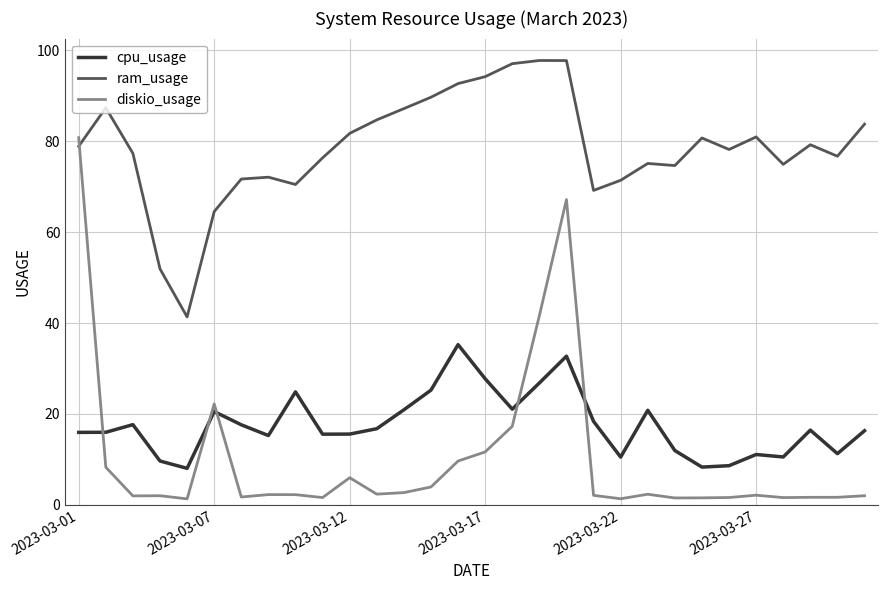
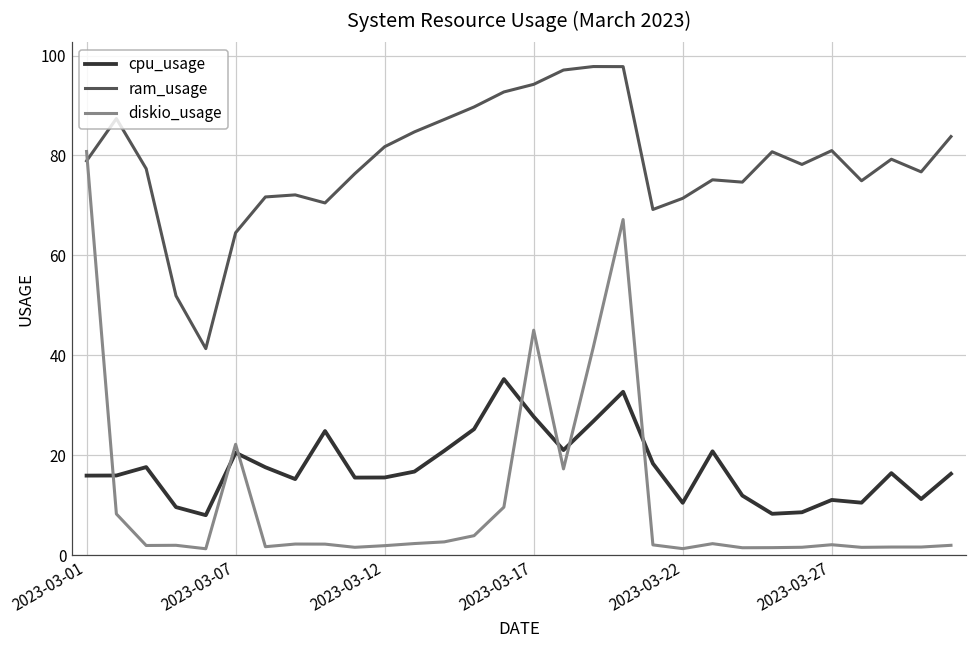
  {
    "diskio_usage": {
      "2023-03-01": 81,
      "2023-03-07": 22,
-     "2023-03-12": 6,
-     "2023-03-17": 12,
+     "2023-03-12": 2,
+     "2023-03-17": 45,
      "2023-03-22": 1,
      "2023-03-27": 2
    }
  }
